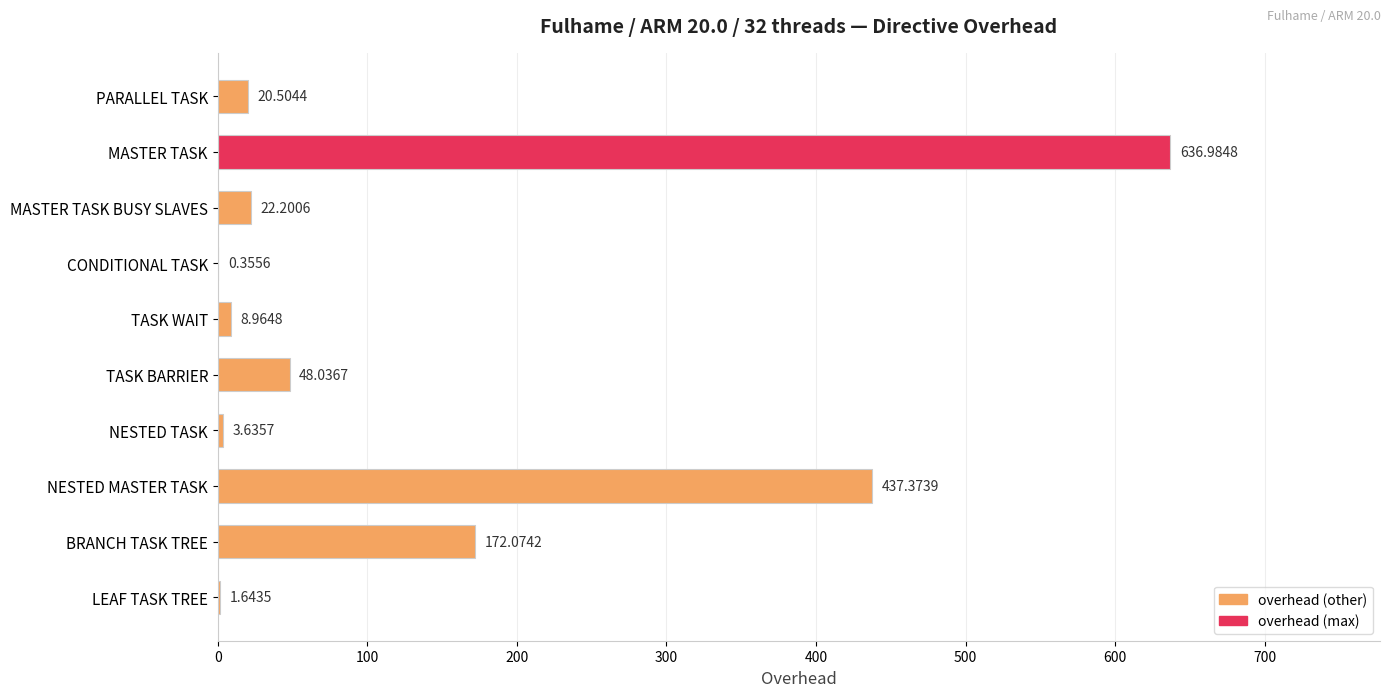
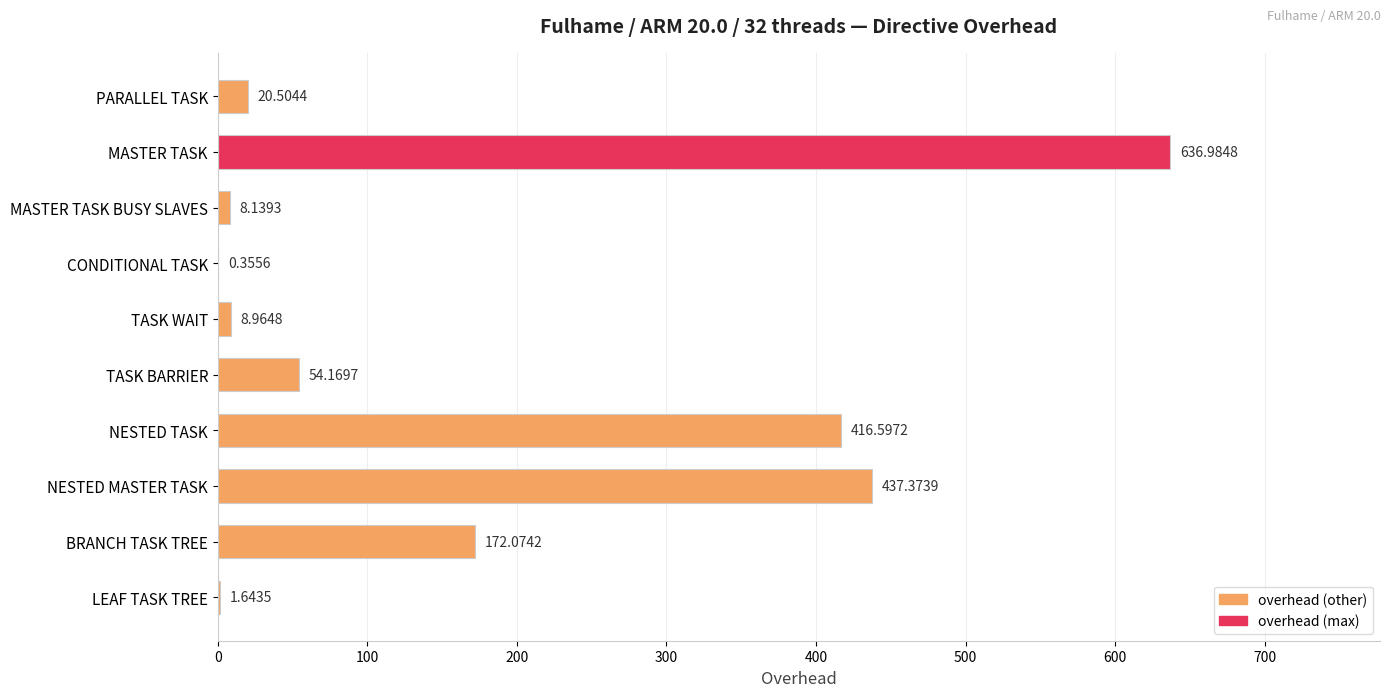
  {
    "PARALLEL TASK": 20.5044,
    "MASTER TASK": 636.9848,
-   "MASTER TASK BUSY SLAVES": 22.2006,
+   "MASTER TASK BUSY SLAVES": 8.1393,
    "CONDITIONAL TASK": 0.3556,
    "TASK WAIT": 8.9648,
-   "TASK BARRIER": 48.0367,
-   "NESTED TASK": 3.6357,
+   "TASK BARRIER": 54.1697,
+   "NESTED TASK": 416.5972,
    "NESTED MASTER TASK": 437.3739,
    "BRANCH TASK TREE": 172.0742,
    "LEAF TASK TREE": 1.6435
  }
